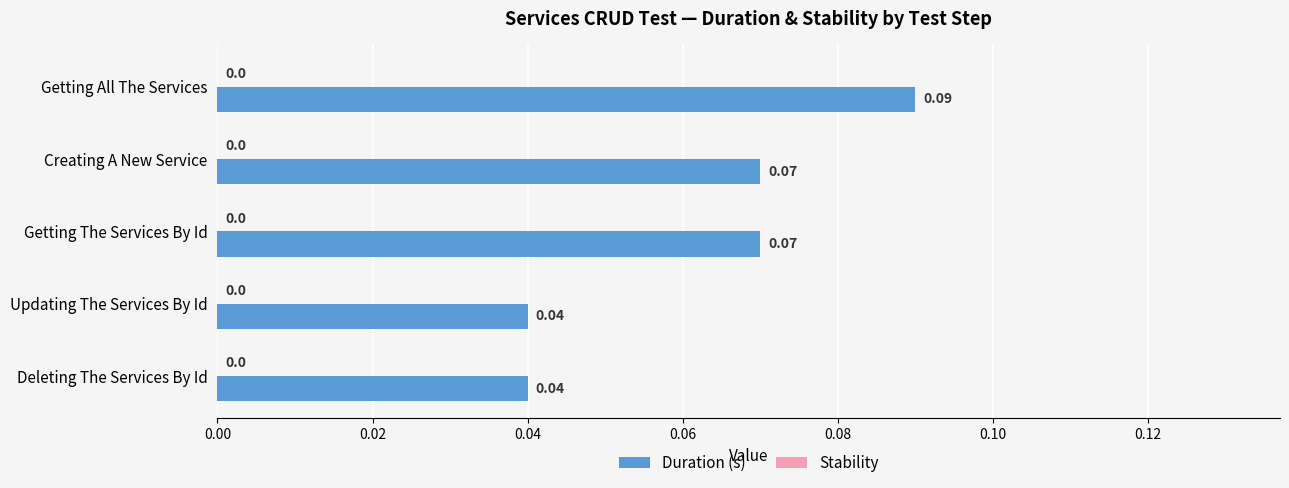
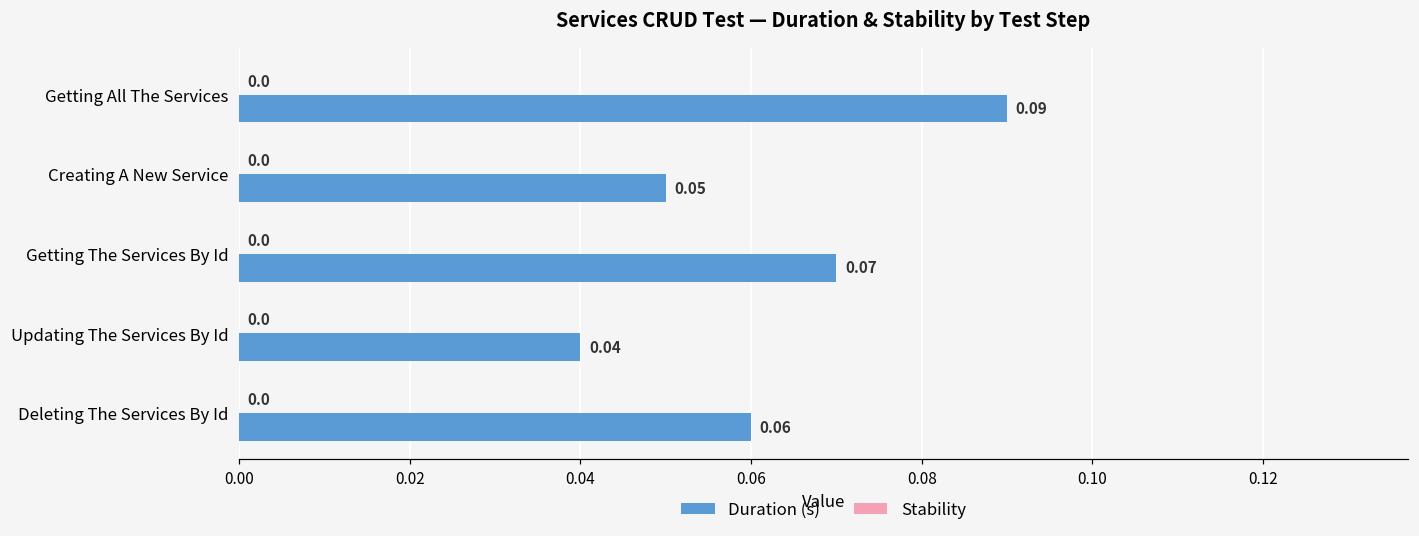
  {
    "Duration (s)": {
      "Getting All The Services": 0.09,
-     "Creating A New Service": 0.07,
+     "Creating A New Service": 0.05,
      "Getting The Services By Id": 0.07,
      "Updating The Services By Id": 0.04,
-     "Deleting The Services By Id": 0.04
+     "Deleting The Services By Id": 0.06
    },
    "Stability": {
      "Getting All The Services": 0.0,
      "Creating A New Service": 0.0,
      "Getting The Services By Id": 0.0,
      "Updating The Services By Id": 0.0,
      "Deleting The Services By Id": 0.0
    }
  }
